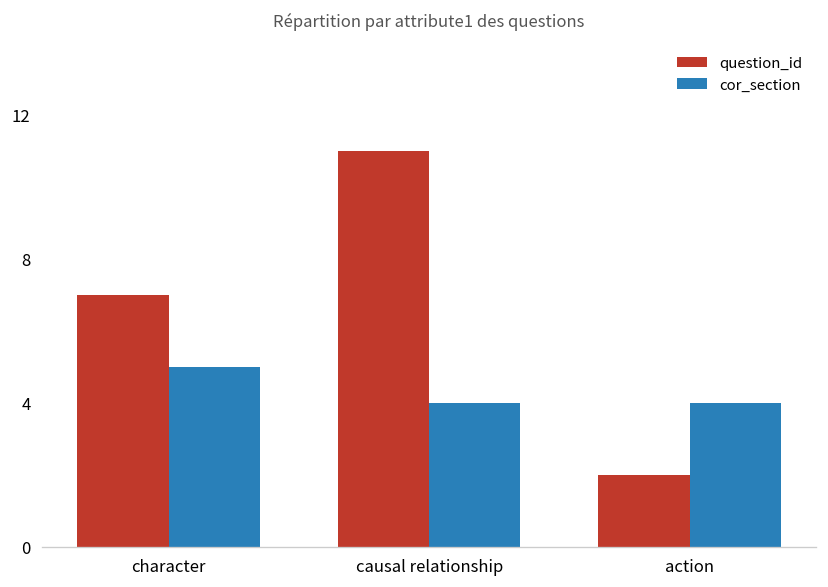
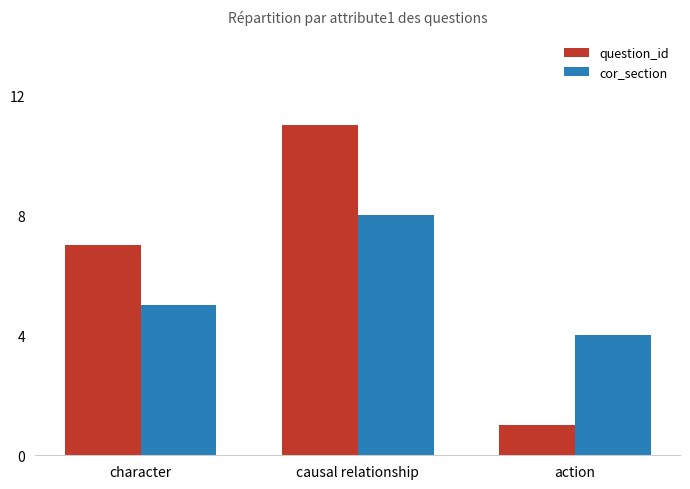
  {
    "question_id": {
      "character": 7,
      "causal relationship": 11,
-     "action": 2
+     "action": 1
    },
    "cor_section": {
      "character": 5,
-     "causal relationship": 4,
+     "causal relationship": 8,
      "action": 4
    }
  }
